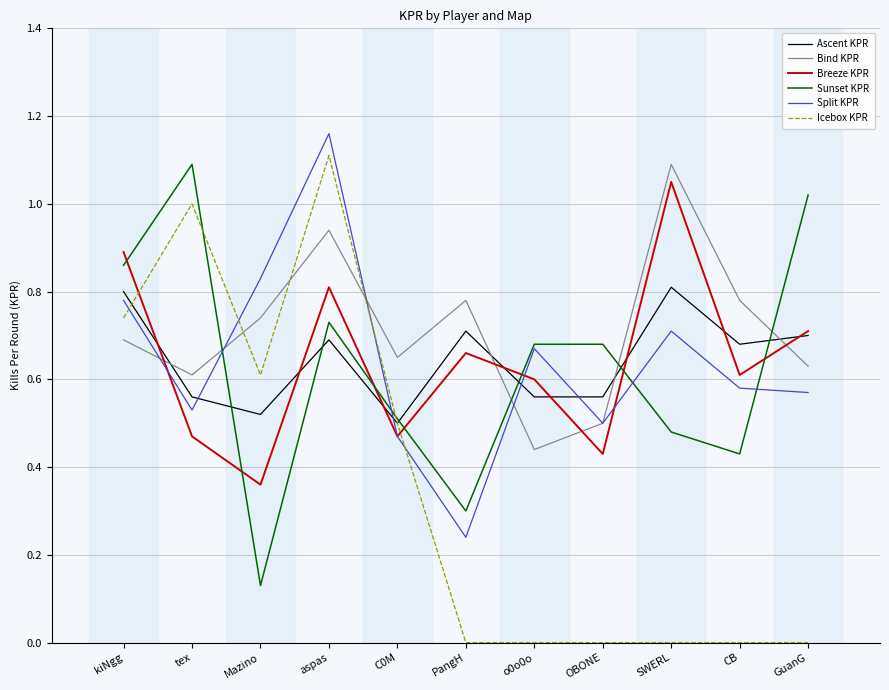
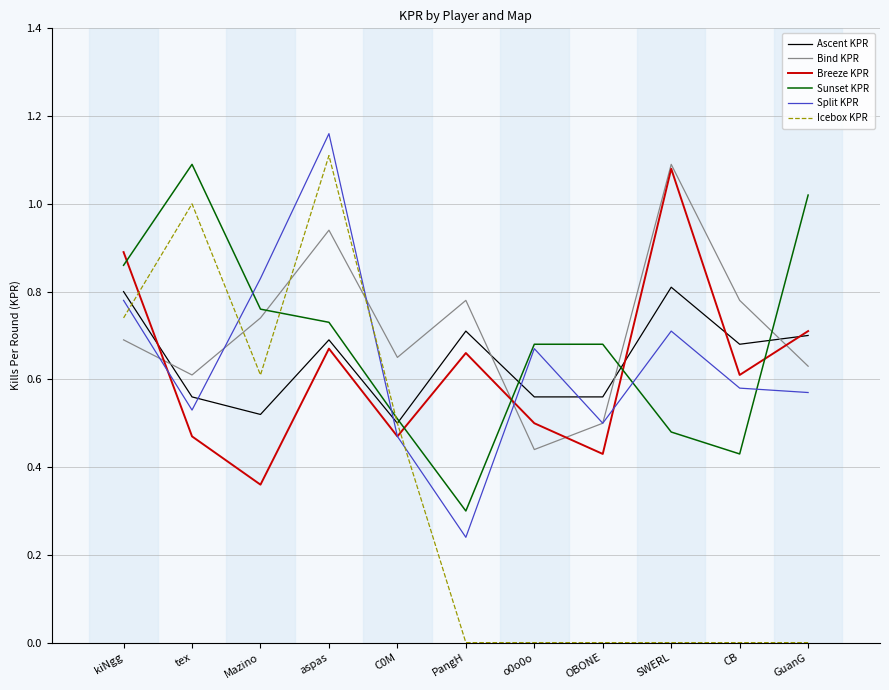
  {
    "Ascent KPR": {
      "kiNgg": 0.80,
      "tex": 0.56,
      "Mazino": 0.52,
      "aspas": 0.69,
      "PangH": 0.71,
      "o0o0o": 0.56,
      "OBONE": 0.56,
      "SWERL": 0.81,
      "CB": 0.68,
      "GuanG": 0.70
    },
    "Bind KPR": {
      "kiNgg": 0.69,
      "tex": 0.61,
      "Mazino": 0.74,
      "aspas": 0.94,
      "C0M": 0.65,
      "PangH": 0.78,
      "o0o0o": 0.44,
      "SWERL": 1.09,
      "CB": 0.78,
      "GuanG": 0.63
    },
    "Breeze KPR": {
      "kiNgg": 0.89,
      "tex": 0.47,
      "Mazino": 0.36,
-     "aspas": 0.81,
+     "aspas": 0.67,
      "PangH": 0.66,
-     "o0o0o": 0.6,
+     "o0o0o": 0.5,
      "OBONE": 0.43,
-     "SWERL": 1.05,
+     "SWERL": 1.08,
      "CB": 0.61,
      "GuanG": 0.71
    },
    "Sunset KPR": {
      "kiNgg": 0.86,
      "tex": 1.09,
-     "Mazino": 0.13,
+     "Mazino": 0.76,
      "aspas": 0.73,
      "C0M": 0.51,
      "PangH": 0.30,
      "o0o0o": 0.68,
      "OBONE": 0.68,
      "SWERL": 0.48,
      "CB": 0.43,
      "GuanG": 1.02
    },
    "Split KPR": {
      "kiNgg": 0.78,
      "tex": 0.53,
      "Mazino": 0.83,
      "aspas": 1.16,
      "PangH": 0.24,
      "o0o0o": 0.67,
      "SWERL": 0.71,
      "CB": 0.58,
      "GuanG": 0.57
    },
    "Icebox KPR": {
      "kiNgg": 0.74,
      "tex": 1.00,
      "Mazino": 0.61,
      "aspas": 1.11,
      "PangH": 0.00,
      "o0o0o": 0.00,
      "OBONE": 0.00,
      "SWERL": 0.00,
      "CB": 0.00,
      "GuanG": 0.00
    }
  }
